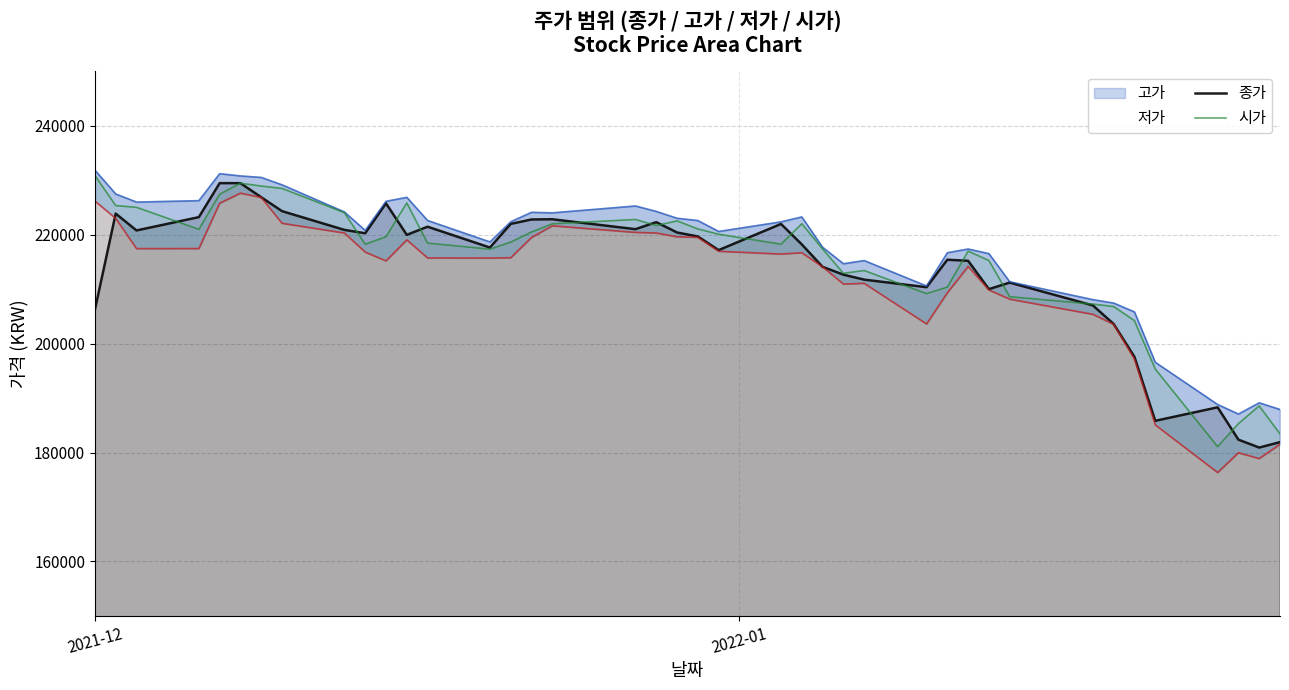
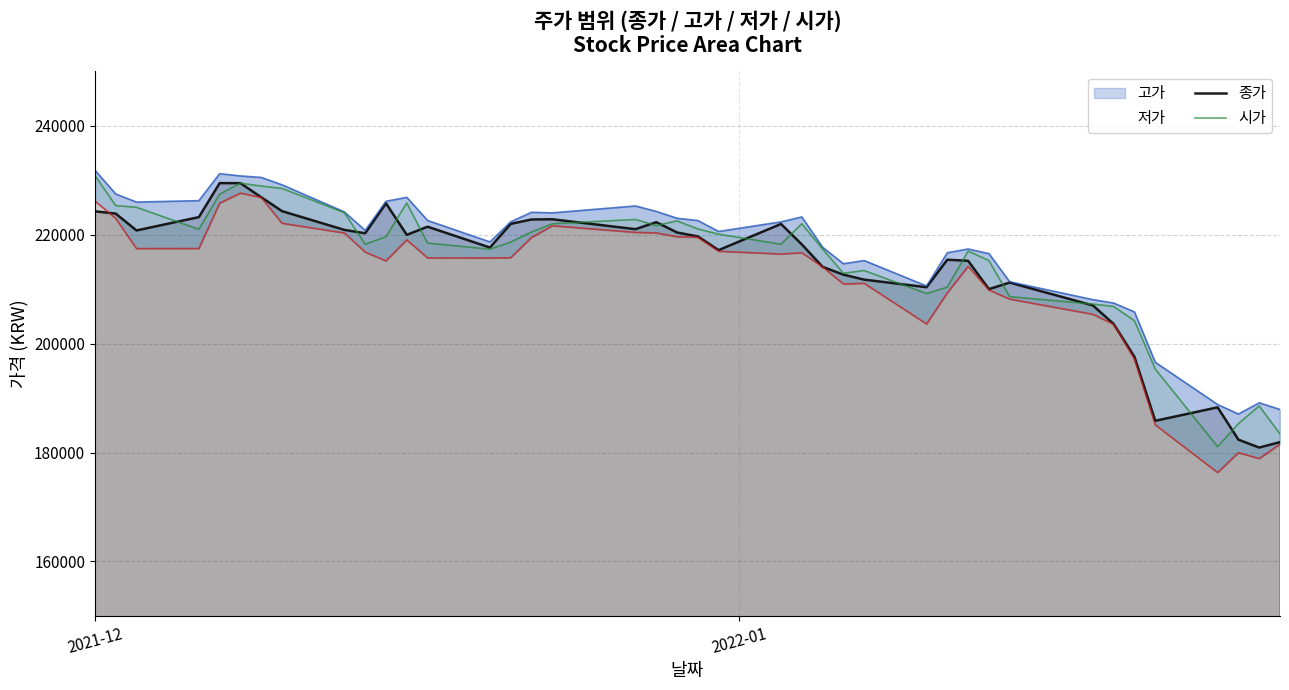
  {
    "종가": {
-     "2021-12": 206000
+     "2021-12": 224000
    },
    "고가": {
      "2021-12": 232000
    },
    "저가": {
      "2021-12": 226000
    },
    "시가": {
      "2021-12": 231000
    }
  }
